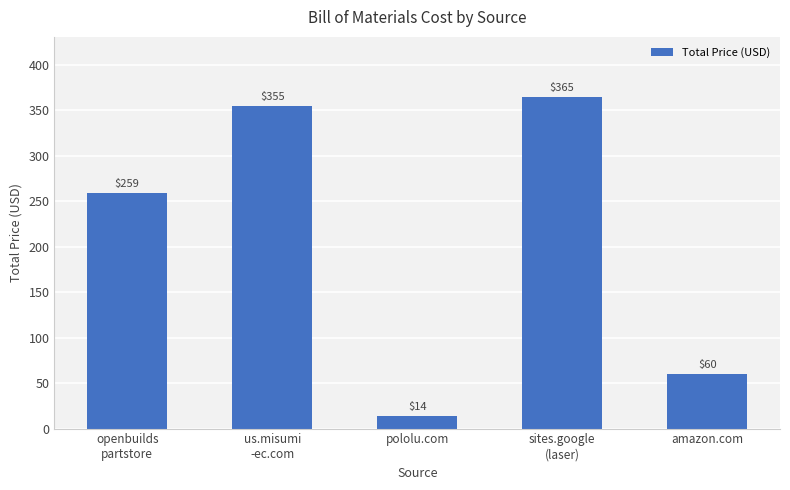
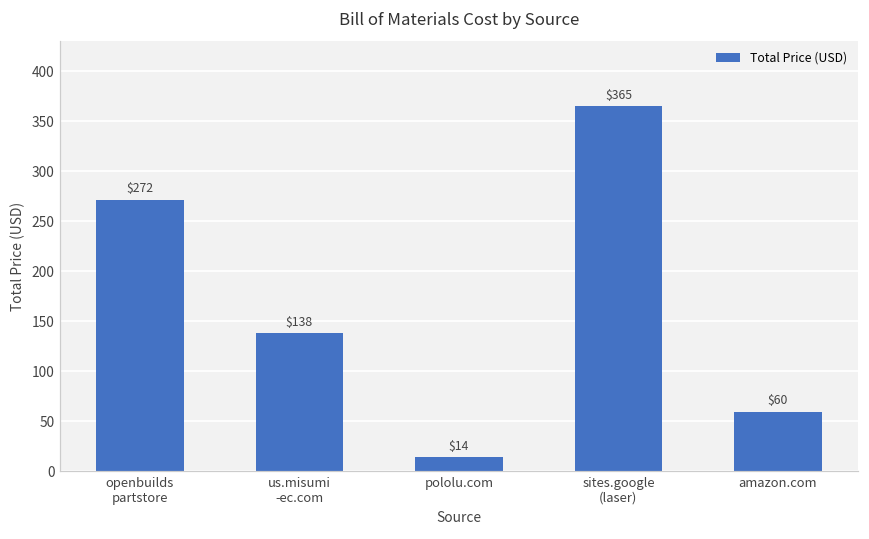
  {
-   "openbuilds partstore": "$259",
-   "us.misumi -ec.com": "$355",
+   "openbuilds partstore": "$272",
+   "us.misumi -ec.com": "$138",
    "pololu.com": "$14",
    "sites.google (laser)": "$365",
    "amazon.com": "$60"
  }
